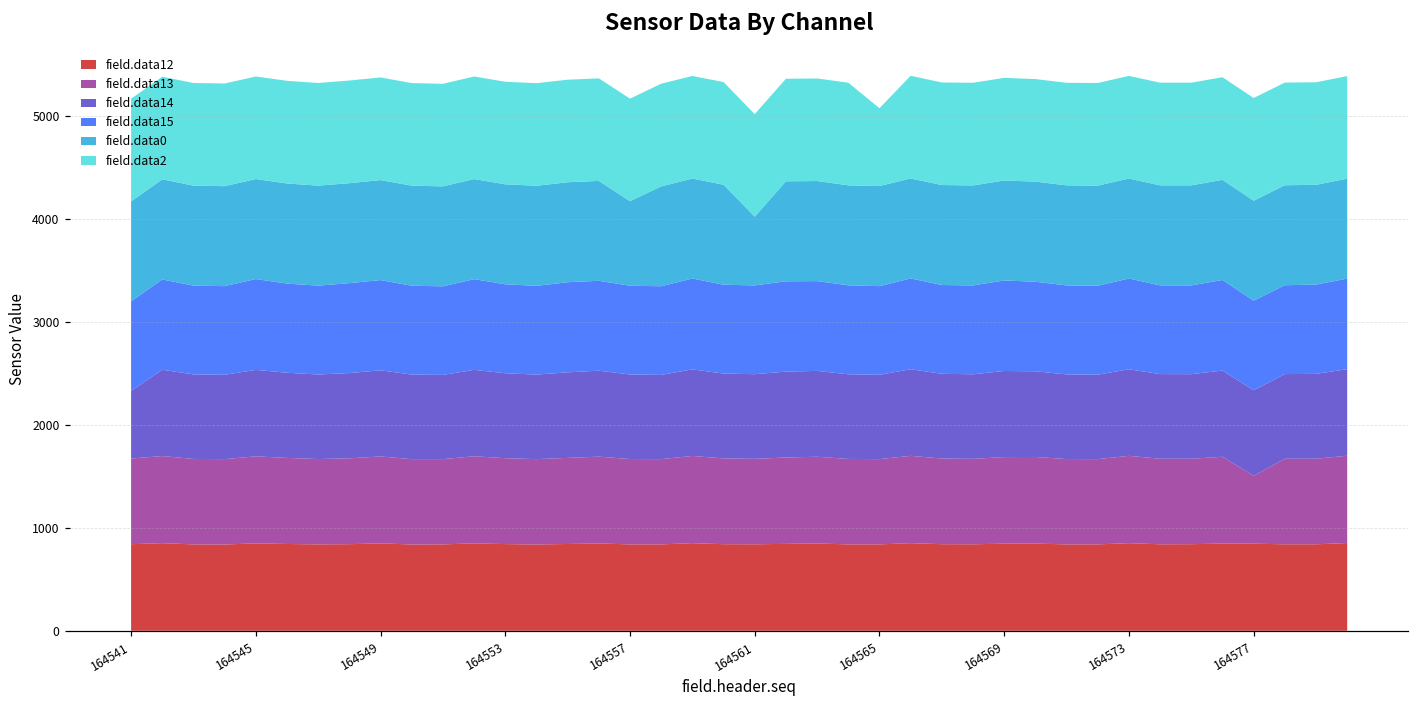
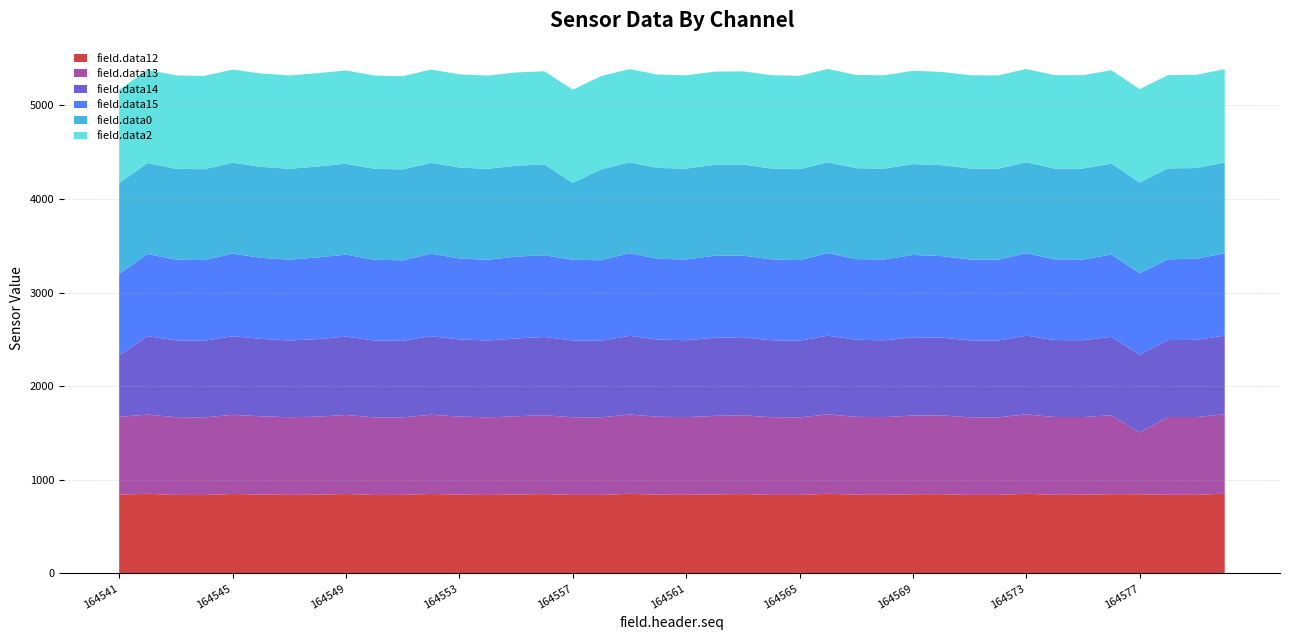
  {
    "field.data12": {
      "164541": 800,
      "164545": 800,
      "164549": 800,
      "164553": 800,
      "164557": 800,
      "164561": 800,
      "164565": 800,
      "164569": 800,
      "164573": 900,
      "164577": 800
    },
    "field.data13": {
      "164541": 800,
      "164545": 800,
      "164549": 800,
      "164553": 800,
      "164557": 800,
      "164561": 800,
      "164565": 800,
      "164569": 800,
      "164573": 800,
      "164577": 700
    },
    "field.data14": {
      "164541": 700,
      "164545": 800,
      "164549": 800,
      "164553": 800,
      "164557": 800,
      "164561": 800,
      "164565": 800,
      "164569": 800,
      "164573": 800,
      "164577": 800
    },
    "field.data15": {
      "164541": 900,
      "164545": 900,
      "164549": 900,
      "164553": 900,
      "164557": 900,
      "164561": 900,
      "164565": 900,
      "164569": 900,
      "164573": 900,
      "164577": 900
    },
    "field.data0": {
      "164541": 1000,
      "164545": 1000,
      "164549": 1000,
      "164553": 1000,
      "164557": 800,
-     "164561": 700,
+     "164561": 1000,
      "164565": 1000,
      "164569": 1000,
      "164573": 1000,
      "164577": 1000
    },
    "field.data2": {
      "164541": 1000,
      "164545": 1000,
      "164549": 1000,
      "164553": 1000,
      "164557": 1000,
      "164561": 1000,
-     "164565": 800,
+     "164565": 1000,
      "164569": 1000,
      "164573": 1000,
      "164577": 1000
    }
  }
